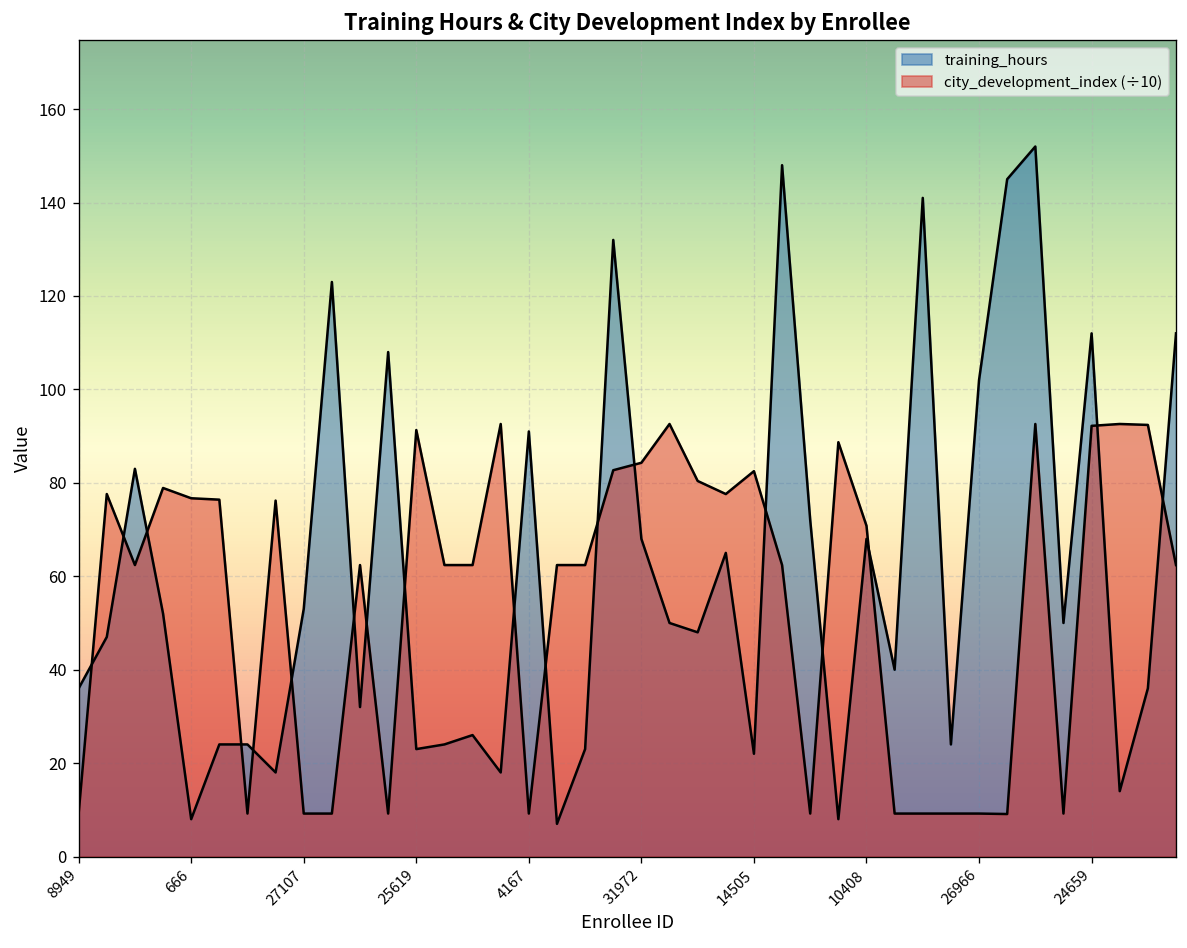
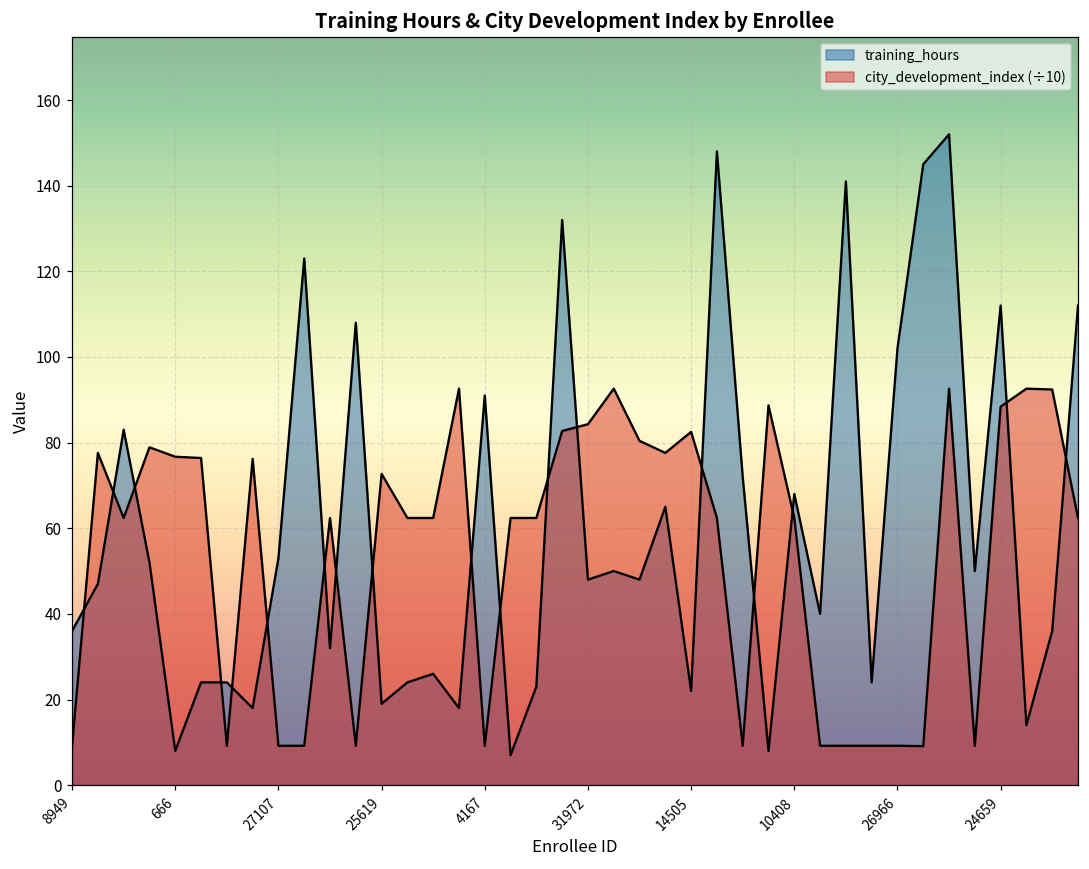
  {
    "training_hours": {
      "8949": 36,
      "666": 8,
      "27107": 53,
-     "25619": 23,
+     "25619": 19,
      "4167": 91,
-     "31972": 68,
+     "31972": 48,
      "14505": 22,
      "10408": 68,
      "26966": 102,
      "24659": 112
    },
    "city_development_index (÷10)": {
      "8949": 9,
      "666": 77,
      "27107": 9,
-     "25619": 91,
+     "25619": 73,
      "4167": 9,
      "31972": 84,
      "14505": 83,
-     "10408": 71,
+     "10408": 62,
      "26966": 9,
-     "24659": 92
+     "24659": 88
    }
  }
